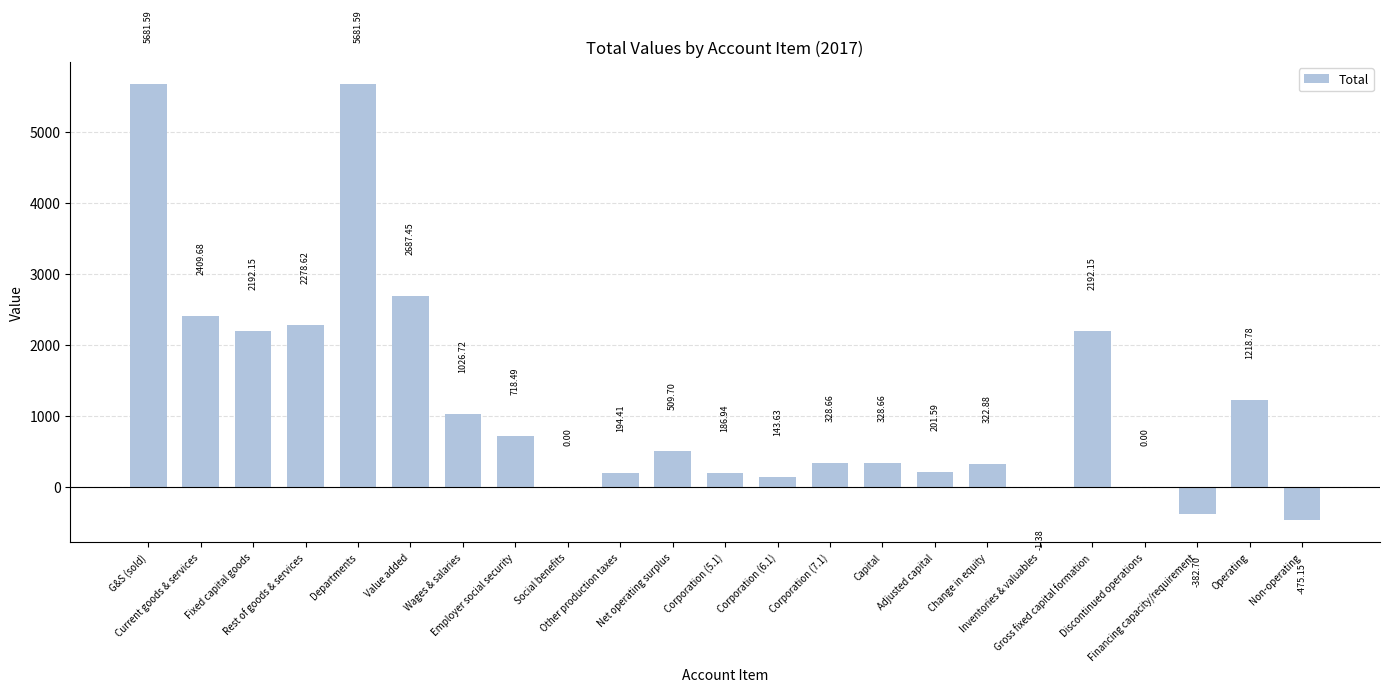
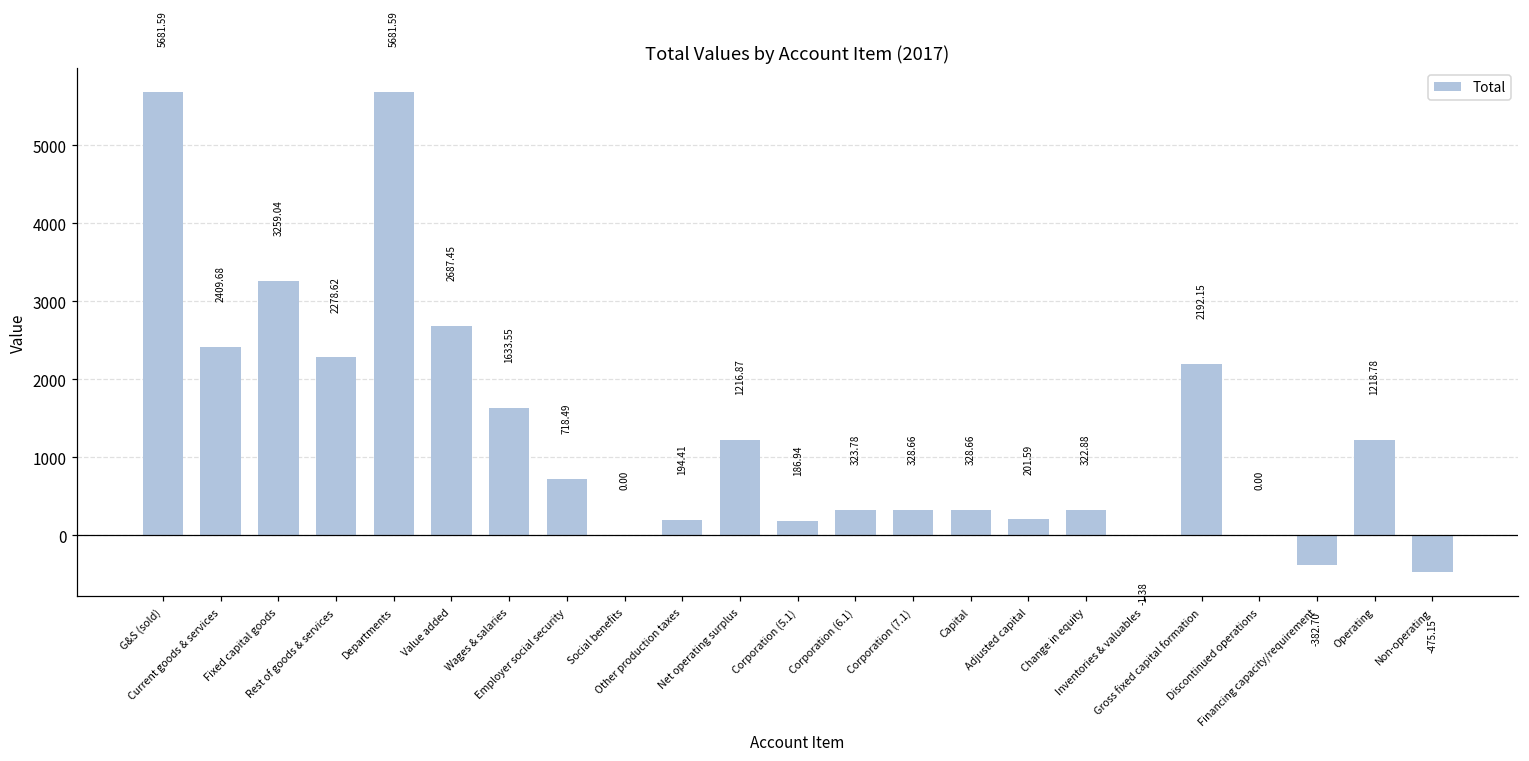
  {
-   "Fixed capital goods": 2192.15,
-   "Wages & salaries": 1026.72,
-   "Net operating surplus": 509.70,
-   "Corporation (6.1)": 143.63
+   "Fixed capital goods": 3259.04,
+   "Wages & salaries": 1633.55,
+   "Net operating surplus": 1216.87,
+   "Corporation (6.1)": 323.78
  }
